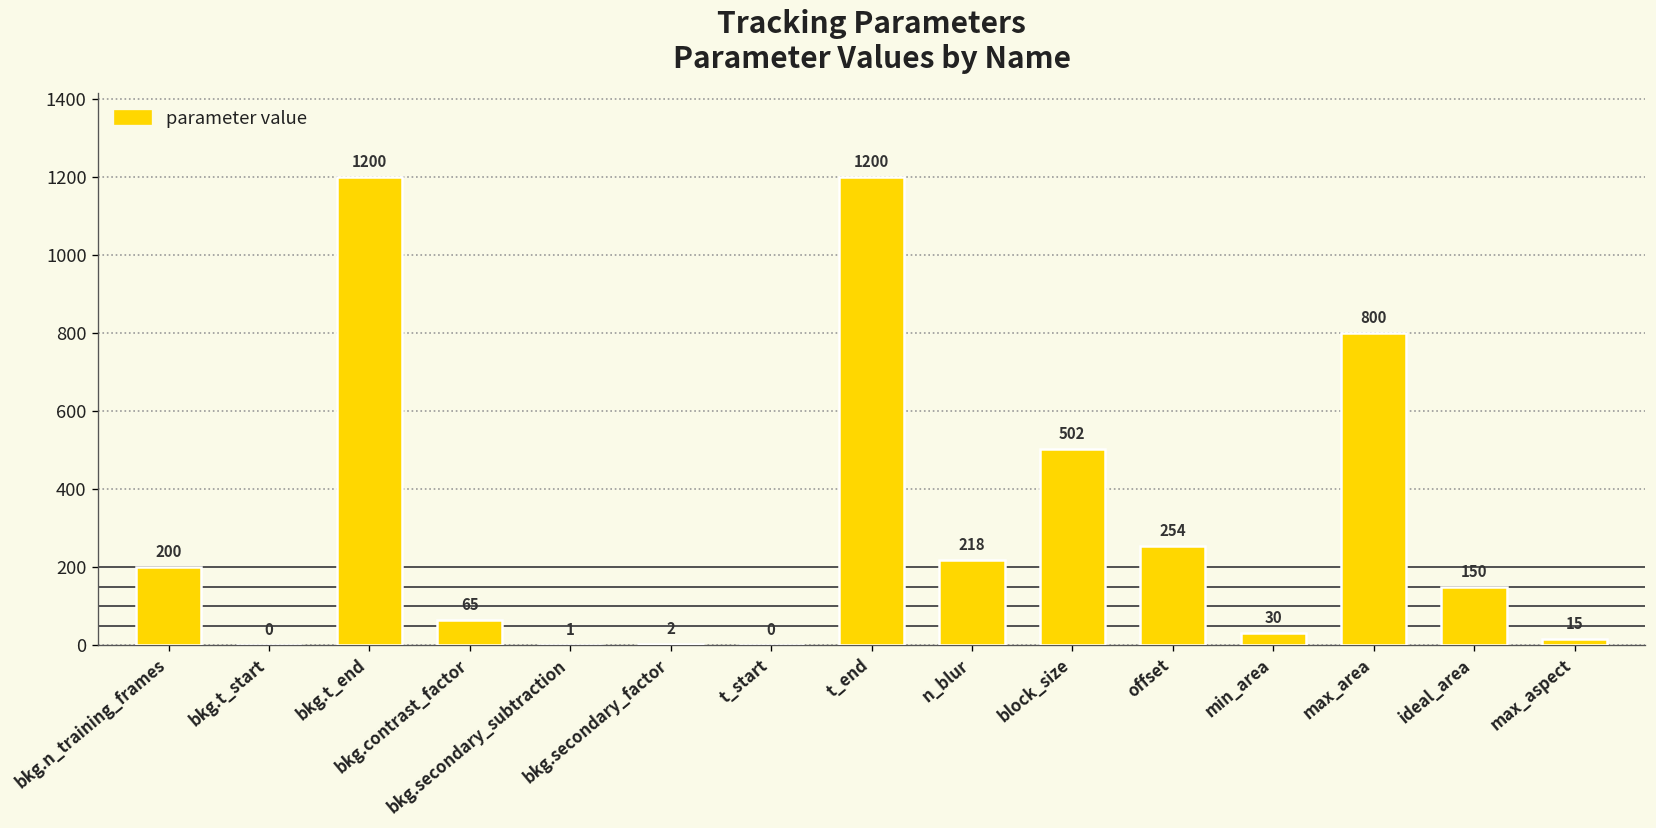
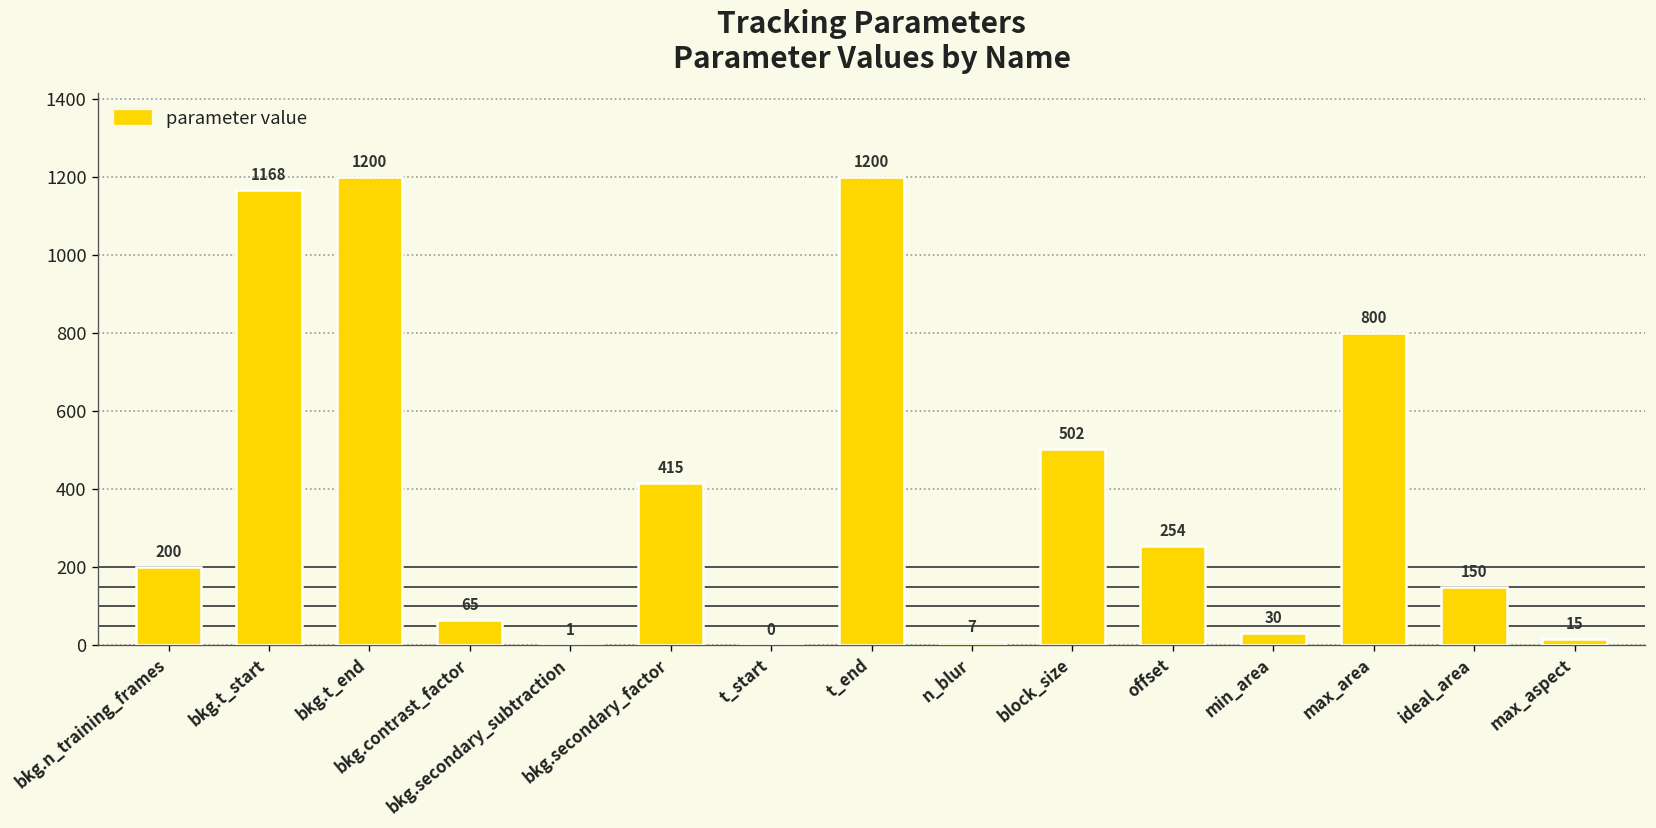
  {
    "bkg.n_training_frames": 200,
-   "bkg.t_start": 0,
+   "bkg.t_start": 1168,
    "bkg.t_end": 1200,
    "bkg.contrast_factor": 65,
    "bkg.secondary_subtraction": 1,
-   "bkg.secondary_factor": 2,
+   "bkg.secondary_factor": 415,
    "t_start": 0,
    "t_end": 1200,
-   "n_blur": 218,
+   "n_blur": 7,
    "block_size": 502,
    "offset": 254,
    "min_area": 30,
    "max_area": 800,
    "ideal_area": 150,
    "max_aspect": 15
  }
